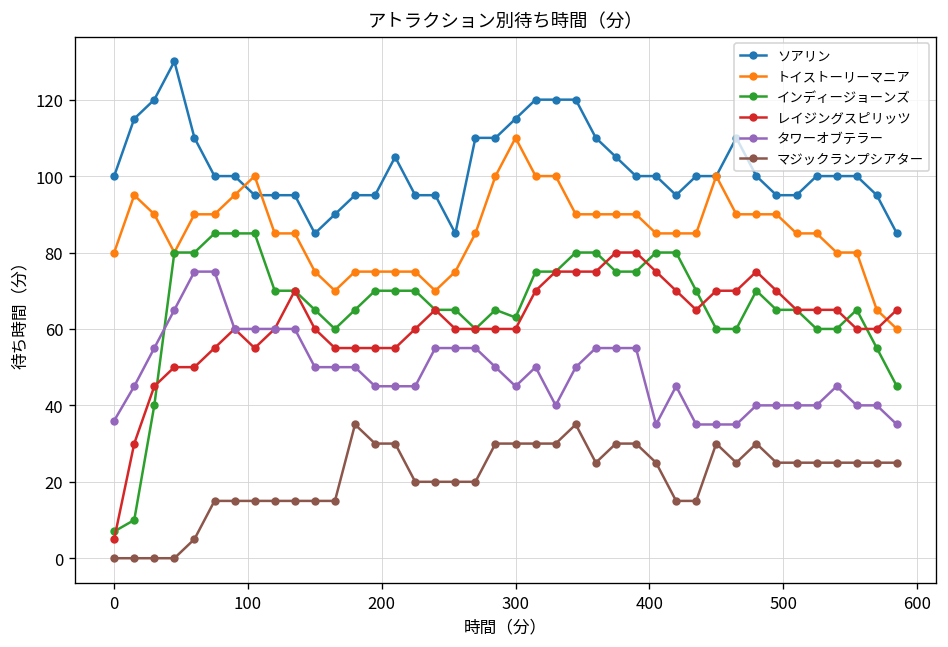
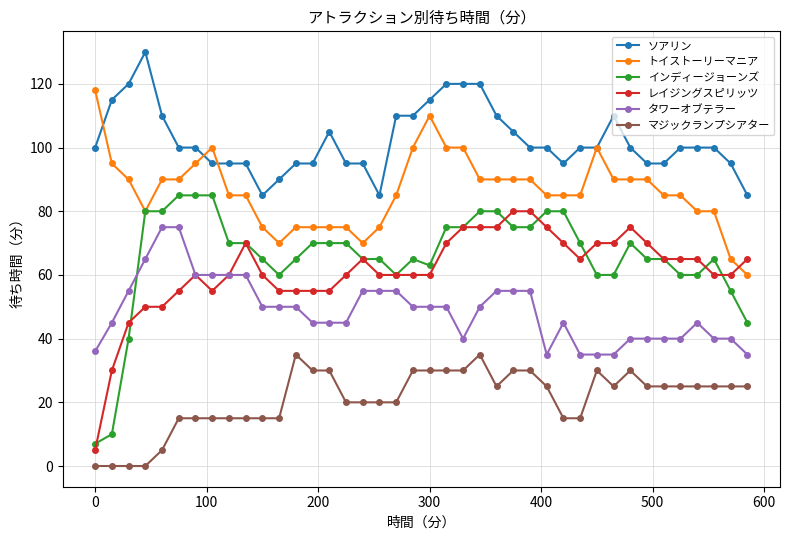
  {
    "ソアリン": {
      "0": 100,
      "300": 115
    },
    "トイストーリーマニア": {
-     "0": 80,
+     "0": 118,
      "300": 110
    },
    "インディージョーンズ": {
      "0": 7,
      "300": 63
    },
    "レイジングスピリッツ": {
      "0": 5,
      "300": 60
    },
    "タワーオブテラー": {
      "0": 36,
-     "300": 45
+     "300": 50
    },
    "マジックランプシアター": {
      "0": 0,
      "300": 30
    }
  }
